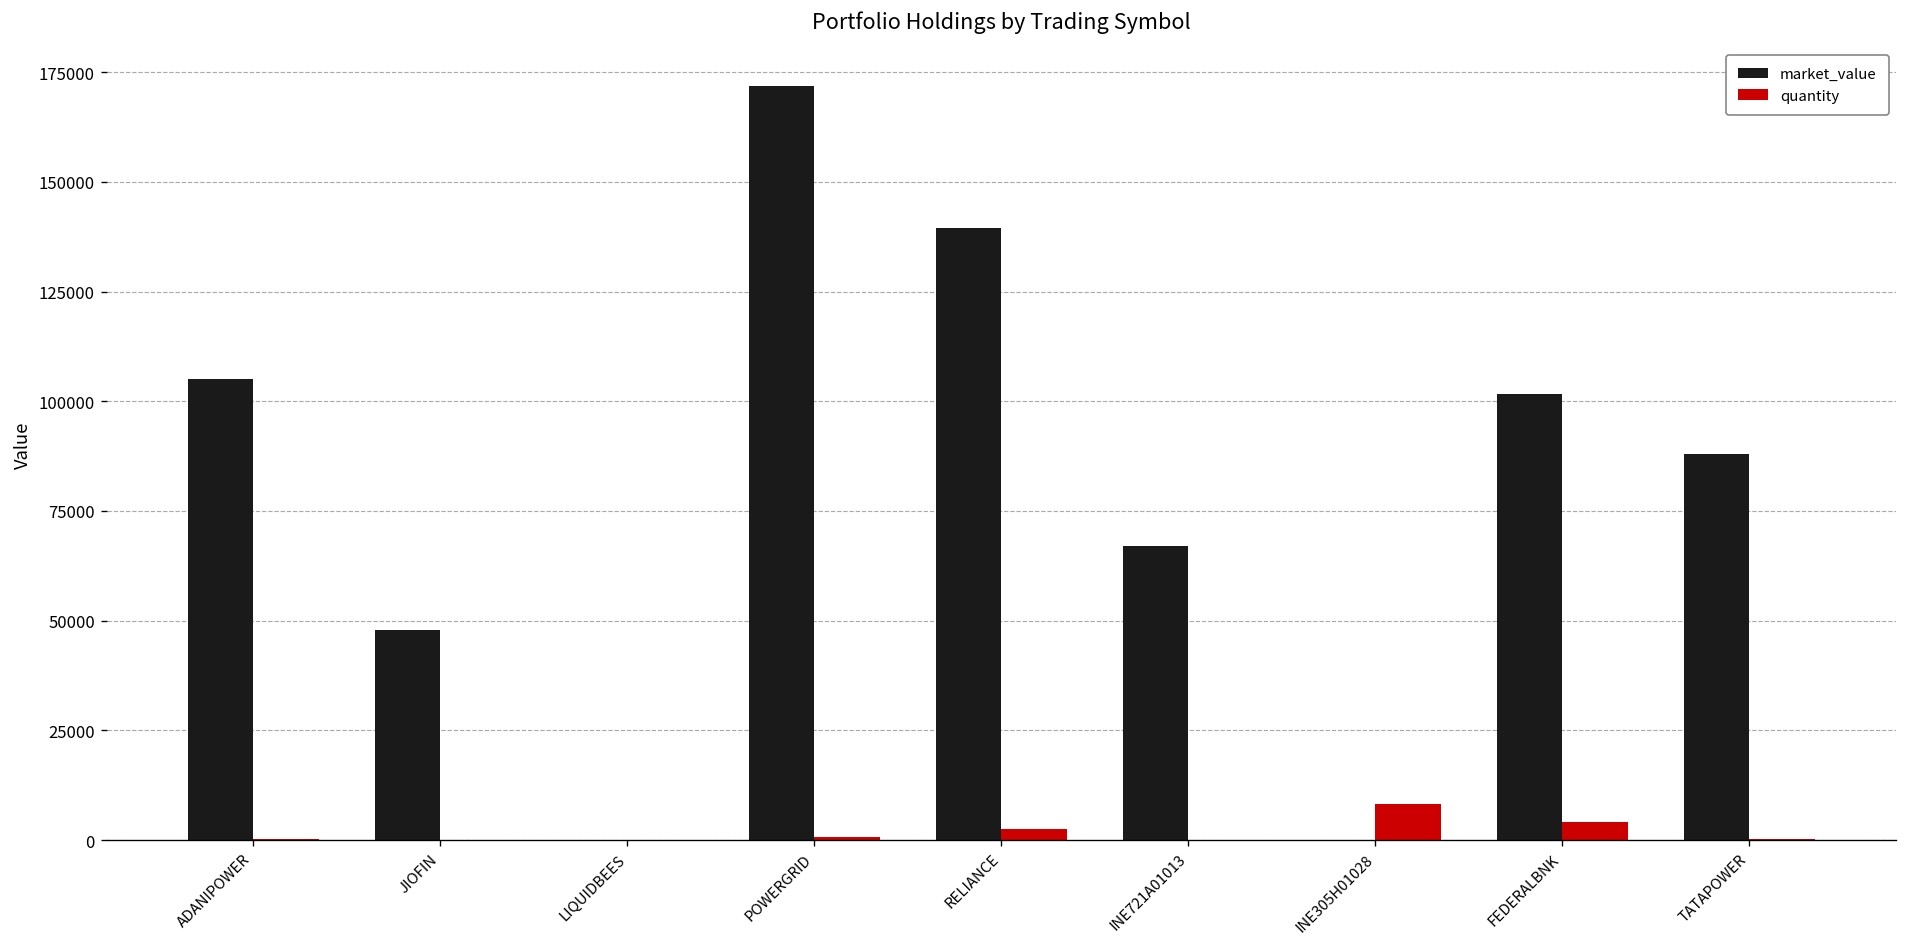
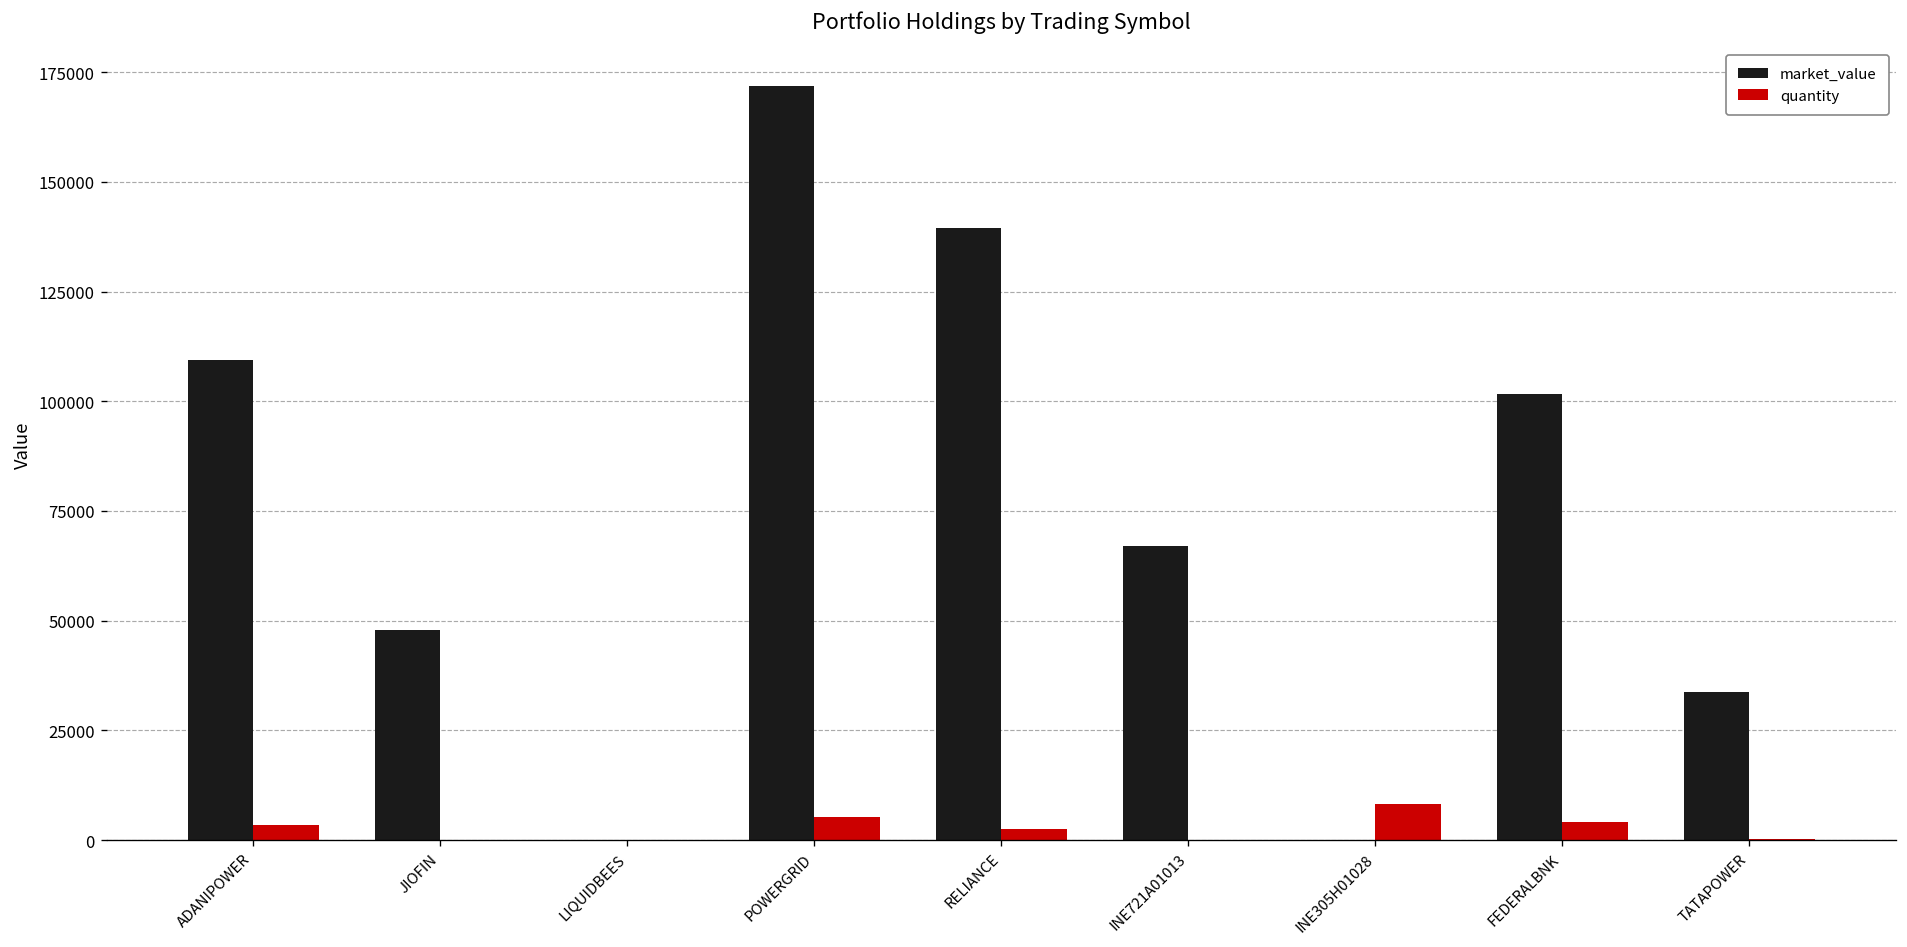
  {
    "market_value": {
-     "ADANIPOWER": 105000,
+     "ADANIPOWER": 109000,
      "JIOFIN": 48000,
      "POWERGRID": 172000,
      "RELIANCE": 140000,
      "INE721A01013": 67000,
      "INE305H01028": 0,
      "FEDERALBNK": 102000,
-     "TATAPOWER": 88000
+     "TATAPOWER": 34000
    },
    "quantity": {
-     "ADANIPOWER": 0,
-     "POWERGRID": 1000,
+     "ADANIPOWER": 4000,
+     "POWERGRID": 5000,
      "RELIANCE": 2000,
      "INE305H01028": 8000,
      "FEDERALBNK": 4000
    }
  }
